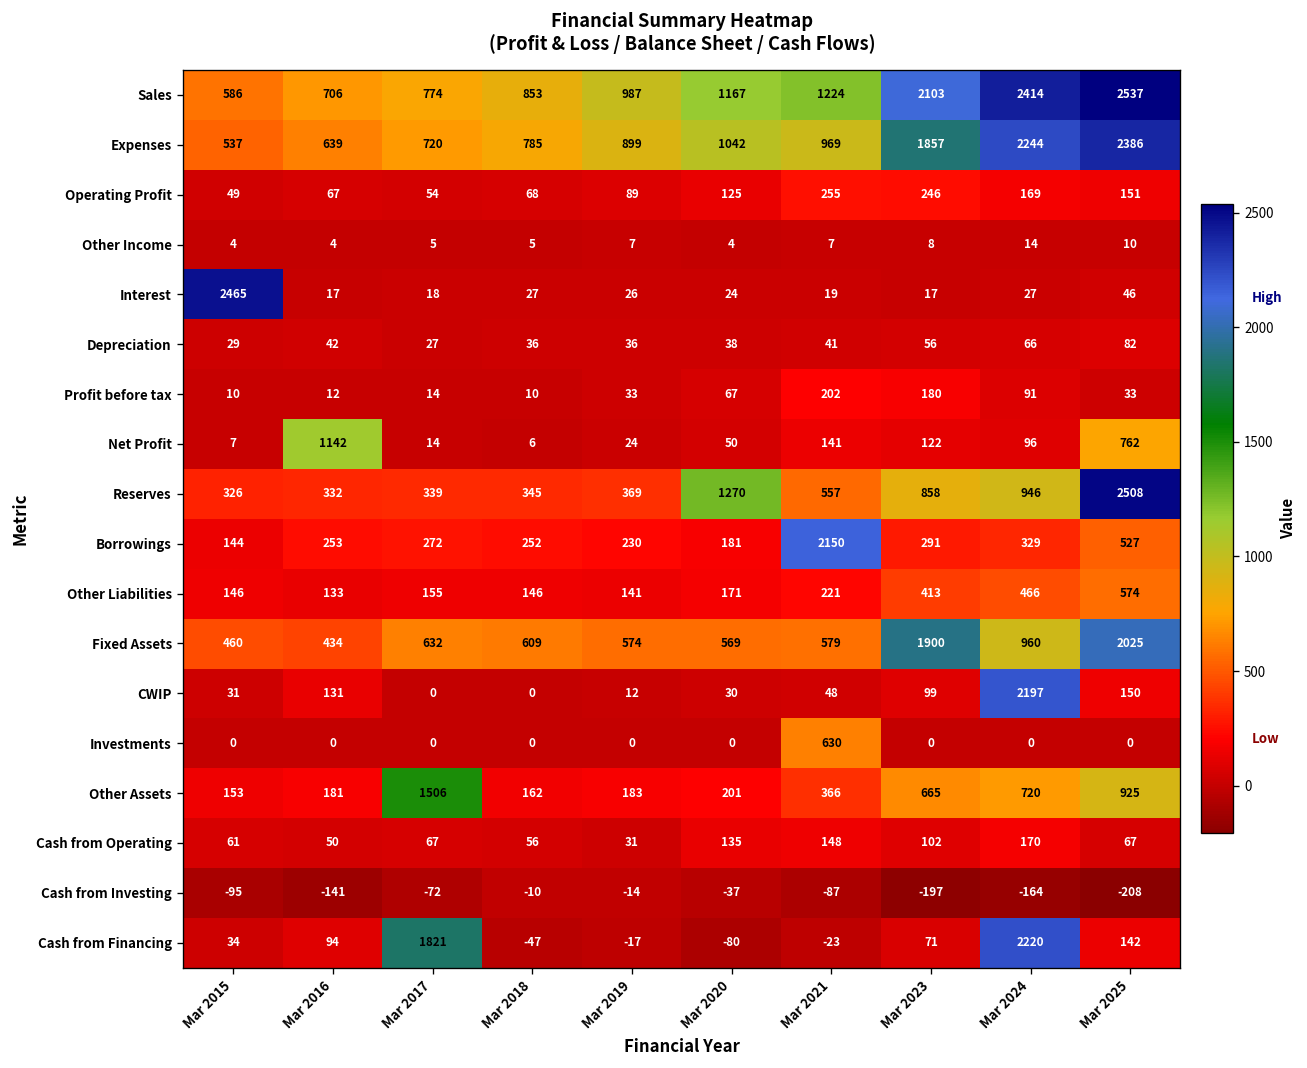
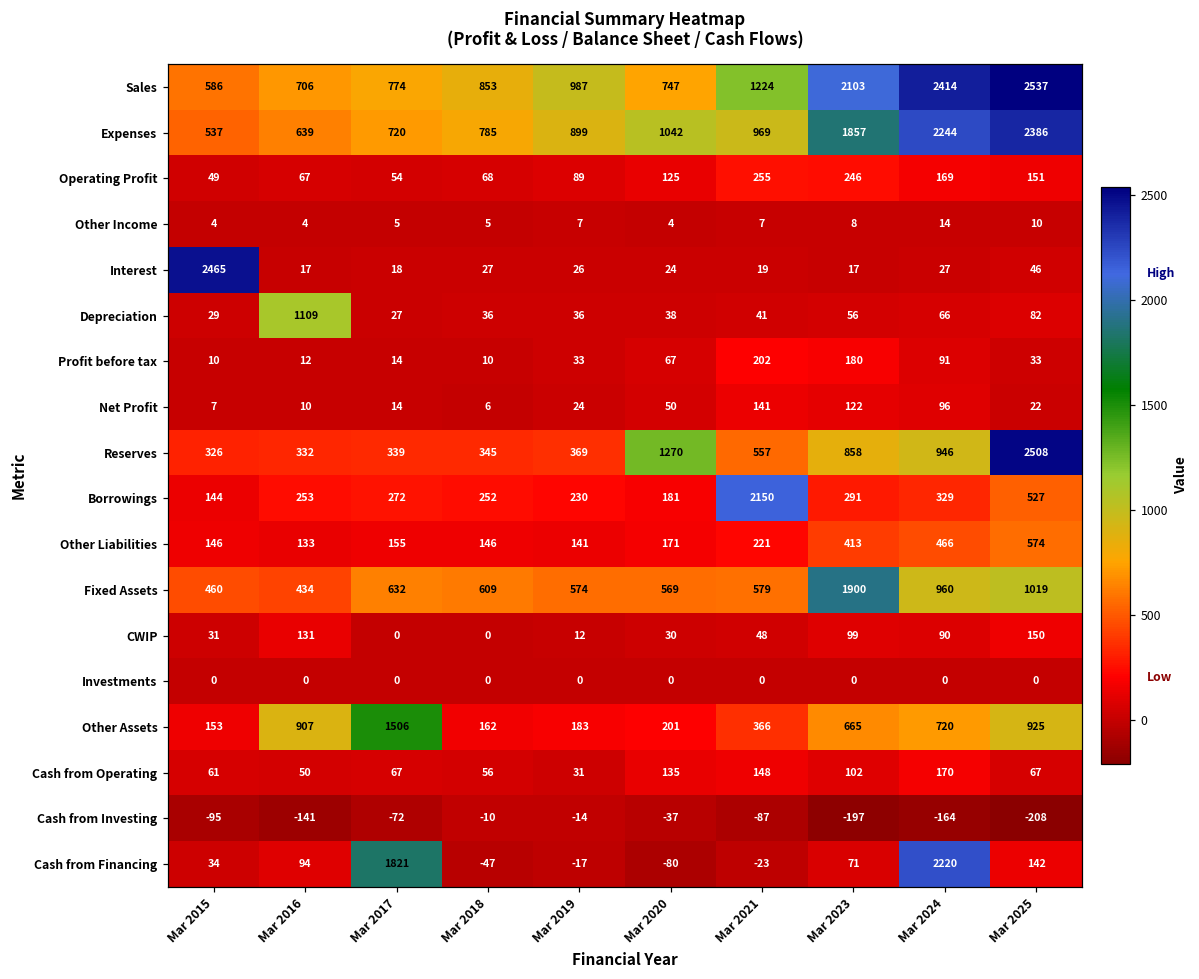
  {
    "Sales": {
      "Mar 2015": 586,
      "Mar 2016": 706,
      "Mar 2017": 774,
      "Mar 2018": 853,
      "Mar 2019": 987,
-     "Mar 2020": 1167,
+     "Mar 2020": 747,
      "Mar 2021": 1224,
      "Mar 2023": 2103,
      "Mar 2024": 2414,
      "Mar 2025": 2537
    },
    "Expenses": {
      "Mar 2015": 537,
      "Mar 2016": 639,
      "Mar 2017": 720,
      "Mar 2018": 785,
      "Mar 2019": 899,
      "Mar 2020": 1042,
      "Mar 2021": 969,
      "Mar 2023": 1857,
      "Mar 2024": 2244,
      "Mar 2025": 2386
    },
    "Operating Profit": {
      "Mar 2015": 49,
      "Mar 2016": 67,
      "Mar 2017": 54,
      "Mar 2018": 68,
      "Mar 2019": 89,
      "Mar 2020": 125,
      "Mar 2021": 255,
      "Mar 2023": 246,
      "Mar 2024": 169,
      "Mar 2025": 151
    },
    "Other Income": {
      "Mar 2015": 4,
      "Mar 2016": 4,
      "Mar 2017": 5,
      "Mar 2018": 5,
      "Mar 2019": 7,
      "Mar 2020": 4,
      "Mar 2021": 7,
      "Mar 2023": 8,
      "Mar 2024": 14,
      "Mar 2025": 10
    },
    "Interest": {
      "Mar 2015": 2465,
      "Mar 2016": 17,
      "Mar 2017": 18,
      "Mar 2018": 27,
      "Mar 2019": 26,
      "Mar 2020": 24,
      "Mar 2021": 19,
      "Mar 2023": 17,
      "Mar 2024": 27,
      "Mar 2025": 46
    },
    "Depreciation": {
      "Mar 2015": 29,
-     "Mar 2016": 42,
+     "Mar 2016": 1109,
      "Mar 2017": 27,
      "Mar 2018": 36,
      "Mar 2019": 36,
      "Mar 2020": 38,
      "Mar 2021": 41,
      "Mar 2023": 56,
      "Mar 2024": 66,
      "Mar 2025": 82
    },
    "Profit before tax": {
      "Mar 2015": 10,
      "Mar 2016": 12,
      "Mar 2017": 14,
      "Mar 2018": 10,
      "Mar 2019": 33,
      "Mar 2020": 67,
      "Mar 2021": 202,
      "Mar 2023": 180,
      "Mar 2024": 91,
      "Mar 2025": 33
    },
    "Net Profit": {
      "Mar 2015": 7,
-     "Mar 2016": 1142,
+     "Mar 2016": 10,
      "Mar 2017": 14,
      "Mar 2018": 6,
      "Mar 2019": 24,
      "Mar 2020": 50,
      "Mar 2021": 141,
      "Mar 2023": 122,
      "Mar 2024": 96,
-     "Mar 2025": 762
+     "Mar 2025": 22
    },
    "Reserves": {
      "Mar 2015": 326,
      "Mar 2016": 332,
      "Mar 2017": 339,
      "Mar 2018": 345,
      "Mar 2019": 369,
      "Mar 2020": 1270,
      "Mar 2021": 557,
      "Mar 2023": 858,
      "Mar 2024": 946,
      "Mar 2025": 2508
    },
    "Borrowings": {
      "Mar 2015": 144,
      "Mar 2016": 253,
      "Mar 2017": 272,
      "Mar 2018": 252,
      "Mar 2019": 230,
      "Mar 2020": 181,
      "Mar 2021": 2150,
      "Mar 2023": 291,
      "Mar 2024": 329,
      "Mar 2025": 527
    },
    "Other Liabilities": {
      "Mar 2015": 146,
      "Mar 2016": 133,
      "Mar 2017": 155,
      "Mar 2018": 146,
      "Mar 2019": 141,
      "Mar 2020": 171,
      "Mar 2021": 221,
      "Mar 2023": 413,
      "Mar 2024": 466,
      "Mar 2025": 574
    },
    "Fixed Assets": {
      "Mar 2015": 460,
      "Mar 2016": 434,
      "Mar 2017": 632,
      "Mar 2018": 609,
      "Mar 2019": 574,
      "Mar 2020": 569,
      "Mar 2021": 579,
      "Mar 2023": 1900,
      "Mar 2024": 960,
-     "Mar 2025": 2025
+     "Mar 2025": 1019
    },
    "CWIP": {
      "Mar 2015": 31,
      "Mar 2016": 131,
      "Mar 2017": 0,
      "Mar 2018": 0,
      "Mar 2019": 12,
      "Mar 2020": 30,
      "Mar 2021": 48,
      "Mar 2023": 99,
-     "Mar 2024": 2197,
+     "Mar 2024": 90,
      "Mar 2025": 150
    },
    "Investments": {
      "Mar 2015": 0,
      "Mar 2016": 0,
      "Mar 2017": 0,
      "Mar 2018": 0,
      "Mar 2019": 0,
      "Mar 2020": 0,
-     "Mar 2021": 630,
+     "Mar 2021": 0,
      "Mar 2023": 0,
      "Mar 2024": 0,
      "Mar 2025": 0
    },
    "Other Assets": {
      "Mar 2015": 153,
-     "Mar 2016": 181,
+     "Mar 2016": 907,
      "Mar 2017": 1506,
      "Mar 2018": 162,
      "Mar 2019": 183,
      "Mar 2020": 201,
      "Mar 2021": 366,
      "Mar 2023": 665,
      "Mar 2024": 720,
      "Mar 2025": 925
    },
    "Cash from Operating": {
      "Mar 2015": 61,
      "Mar 2016": 50,
      "Mar 2017": 67,
      "Mar 2018": 56,
      "Mar 2019": 31,
      "Mar 2020": 135,
      "Mar 2021": 148,
      "Mar 2023": 102,
      "Mar 2024": 170,
      "Mar 2025": 67
    },
    "Cash from Investing": {
      "Mar 2015": -95,
      "Mar 2016": -141,
      "Mar 2017": -72,
      "Mar 2018": -10,
      "Mar 2019": -14,
      "Mar 2020": -37,
      "Mar 2021": -87,
      "Mar 2023": -197,
      "Mar 2024": -164,
      "Mar 2025": -208
    },
    "Cash from Financing": {
      "Mar 2015": 34,
      "Mar 2016": 94,
      "Mar 2017": 1821,
      "Mar 2018": -47,
      "Mar 2019": -17,
      "Mar 2020": -80,
      "Mar 2021": -23,
      "Mar 2023": 71,
      "Mar 2024": 2220,
      "Mar 2025": 142
    }
  }
